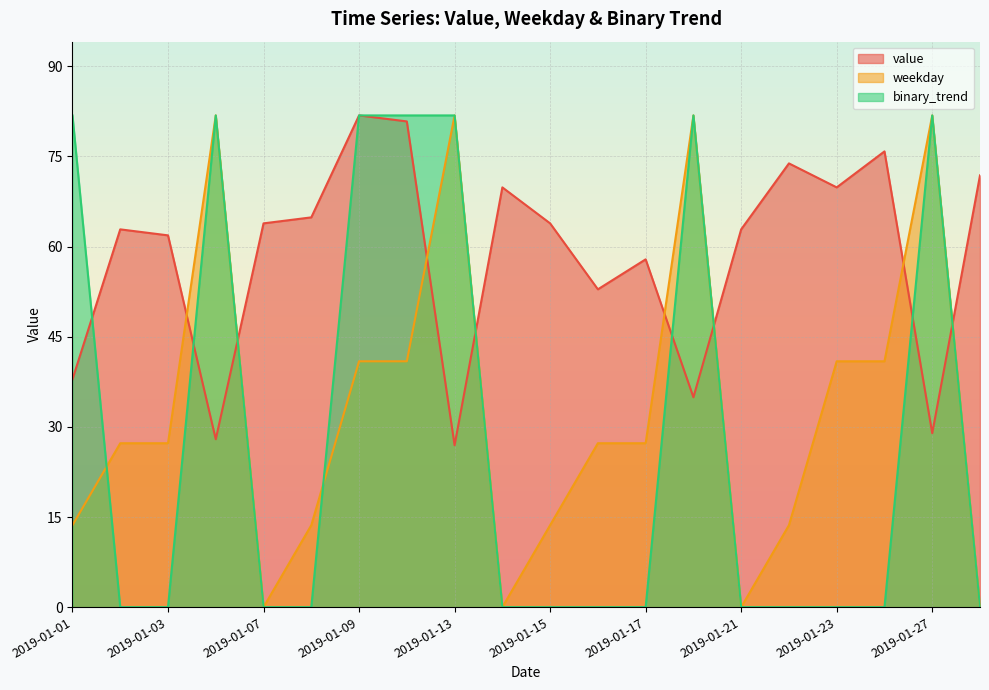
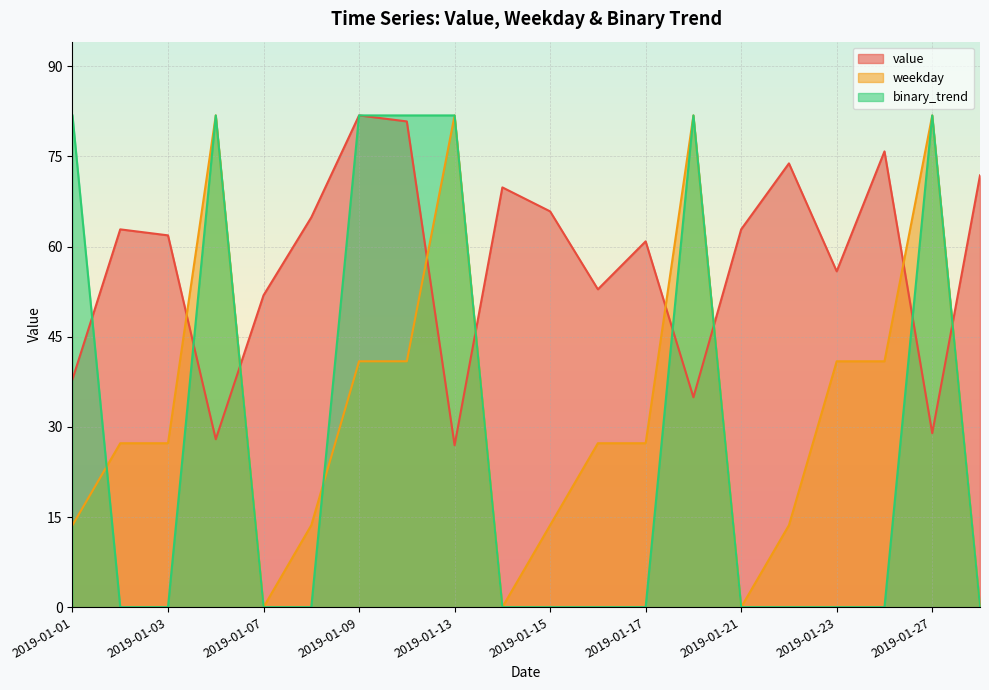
  {
    "value": {
      "2019-01-01": 38,
      "2019-01-03": 62,
-     "2019-01-07": 64,
+     "2019-01-07": 52,
      "2019-01-13": 27,
-     "2019-01-15": 64,
-     "2019-01-17": 58,
+     "2019-01-15": 66,
+     "2019-01-17": 61,
      "2019-01-21": 63,
-     "2019-01-23": 70,
+     "2019-01-23": 56,
      "2019-01-27": 29
    },
    "weekday": {
      "2019-01-01": 14,
      "2019-01-03": 27,
      "2019-01-09": 41,
      "2019-01-15": 14,
      "2019-01-17": 27,
      "2019-01-23": 41
    },
    "binary_trend": {
      "2019-01-01": 82,
      "2019-01-03": 0,
      "2019-01-15": 0,
      "2019-01-17": 0,
      "2019-01-23": 0
    }
  }
